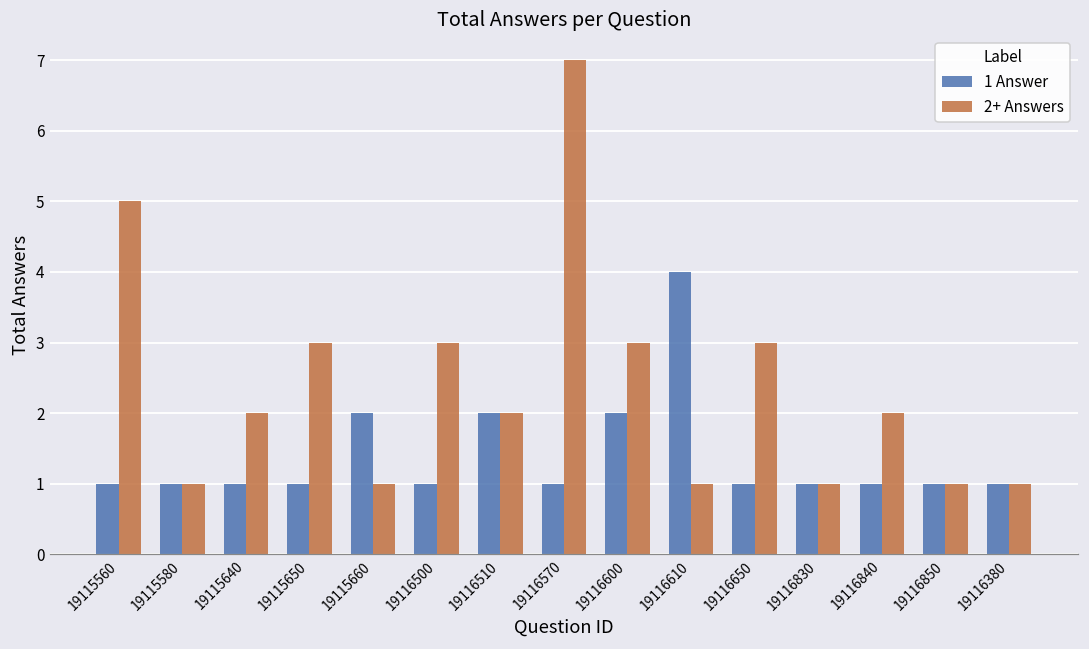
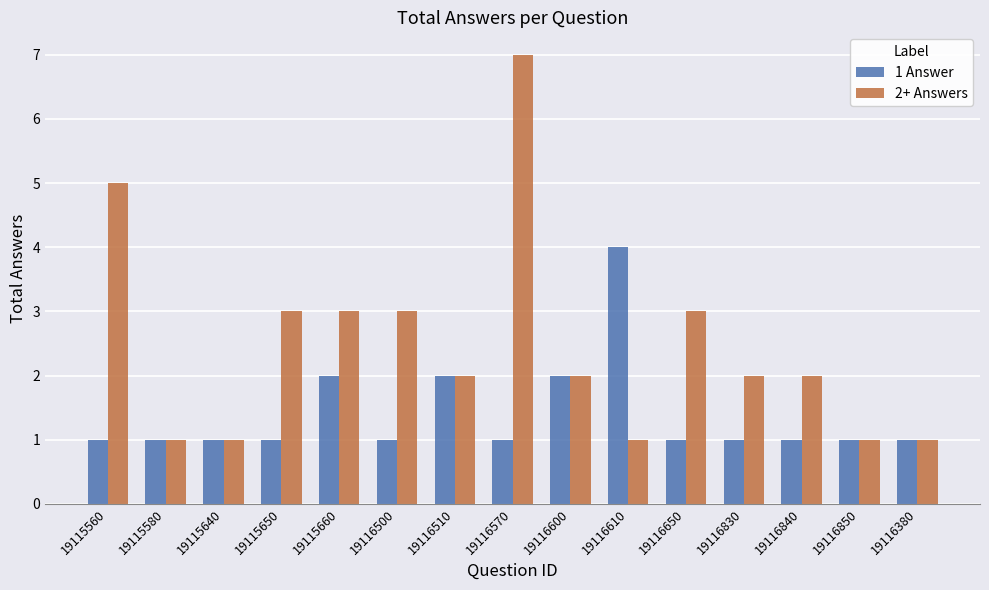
  {
    "1 Answer": {
      "19115560": 1,
      "19115580": 1,
      "19115640": 1,
      "19115650": 1,
      "19115660": 2,
      "19116500": 1,
      "19116510": 2,
      "19116570": 1,
      "19116600": 2,
      "19116610": 4,
      "19116650": 1,
      "19116830": 1,
      "19116840": 1,
      "19116850": 1,
      "19116380": 1
    },
    "2+ Answers": {
      "19115560": 5,
      "19115580": 1,
-     "19115640": 2,
+     "19115640": 1,
      "19115650": 3,
-     "19115660": 1,
+     "19115660": 3,
      "19116500": 3,
      "19116510": 2,
      "19116570": 7,
-     "19116600": 3,
+     "19116600": 2,
      "19116610": 1,
      "19116650": 3,
-     "19116830": 1,
+     "19116830": 2,
      "19116840": 2,
      "19116850": 1,
      "19116380": 1
    }
  }
